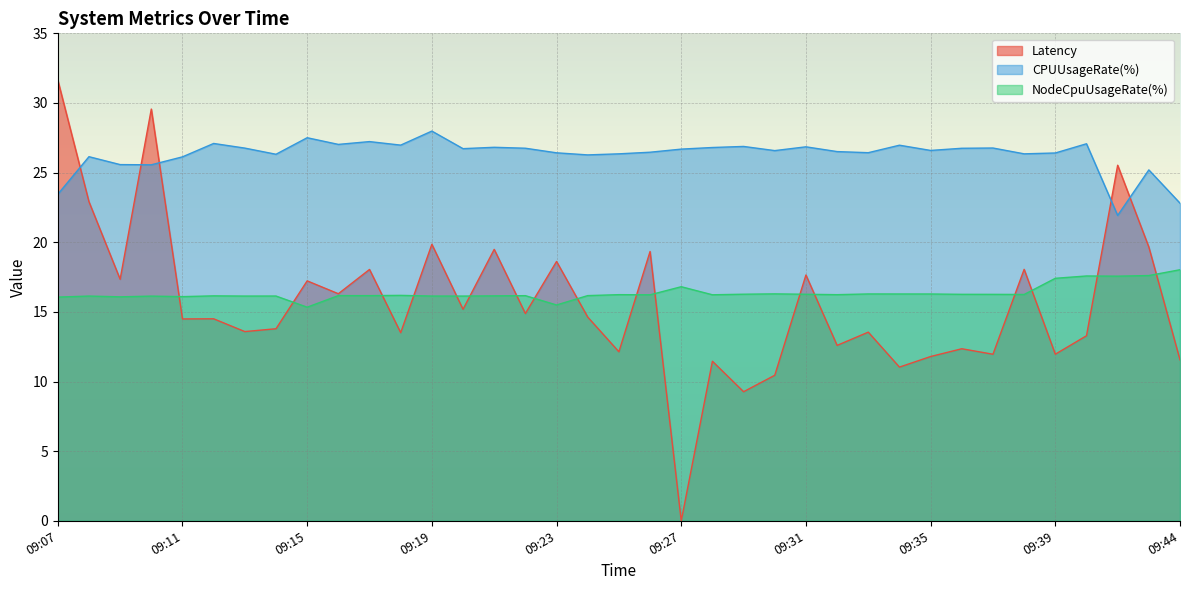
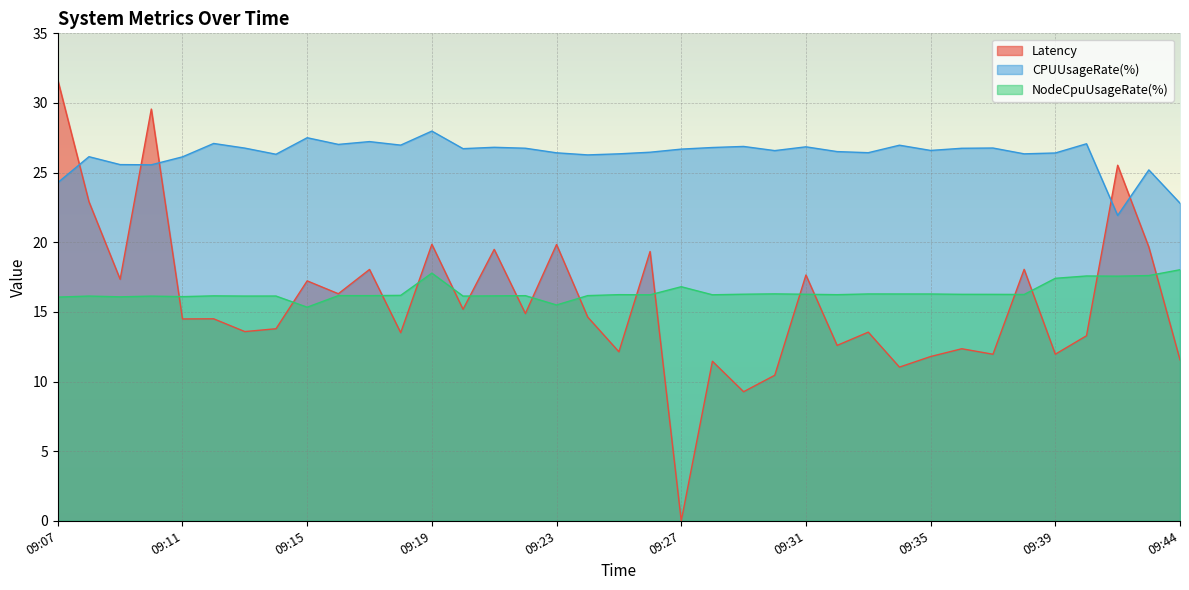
  {
    "Latency": {
      "09:07": 31.6,
      "09:11": 14.5,
      "09:15": 17.2,
      "09:19": 19.9,
-     "09:23": 18.6,
+     "09:23": 19.8,
      "09:27": 0.0,
      "09:31": 17.6,
      "09:35": 11.8,
      "09:39": 12.0,
      "09:44": 11.6
    },
    "CPUUsageRate(%)": {
-     "09:07": 23.4,
+     "09:07": 24.3,
      "09:11": 26.1,
      "09:15": 27.5,
      "09:19": 28.0,
      "09:23": 26.4,
      "09:27": 26.7,
      "09:31": 26.9,
      "09:35": 26.6,
      "09:39": 26.4,
      "09:44": 22.8
    },
    "NodeCpuUsageRate(%)": {
      "09:07": 16.1,
      "09:11": 16.1,
      "09:15": 15.3,
-     "09:19": 16.1,
+     "09:19": 17.8,
      "09:23": 15.5,
      "09:27": 16.8,
      "09:31": 16.3,
      "09:35": 16.3,
      "09:39": 17.4,
      "09:44": 18.0
    }
  }
